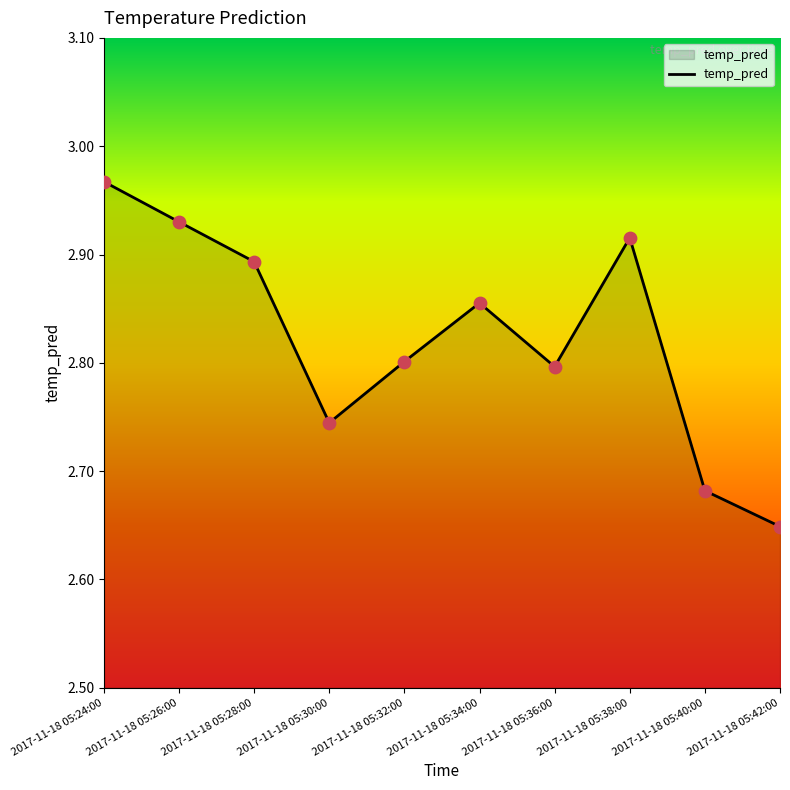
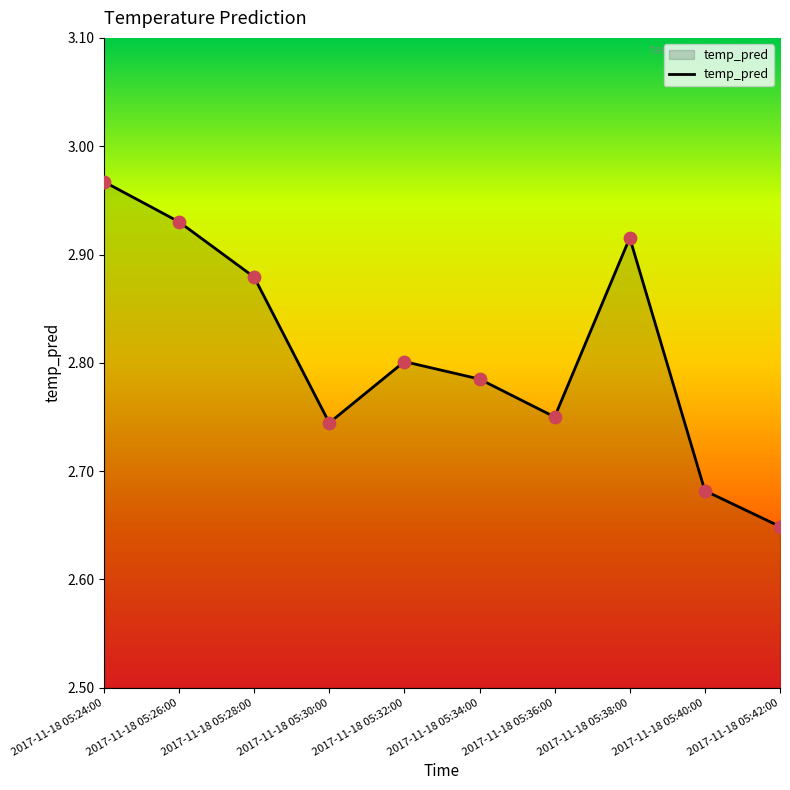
  {
    "2017-11-18 05:24:00": 2.967,
    "2017-11-18 05:26:00": 2.930,
-   "2017-11-18 05:28:00": 2.893,
+   "2017-11-18 05:28:00": 2.879,
    "2017-11-18 05:30:00": 2.745,
    "2017-11-18 05:32:00": 2.801,
-   "2017-11-18 05:34:00": 2.855,
-   "2017-11-18 05:36:00": 2.796,
+   "2017-11-18 05:34:00": 2.785,
+   "2017-11-18 05:36:00": 2.750,
    "2017-11-18 05:38:00": 2.915,
    "2017-11-18 05:40:00": 2.682,
    "2017-11-18 05:42:00": 2.649
  }
